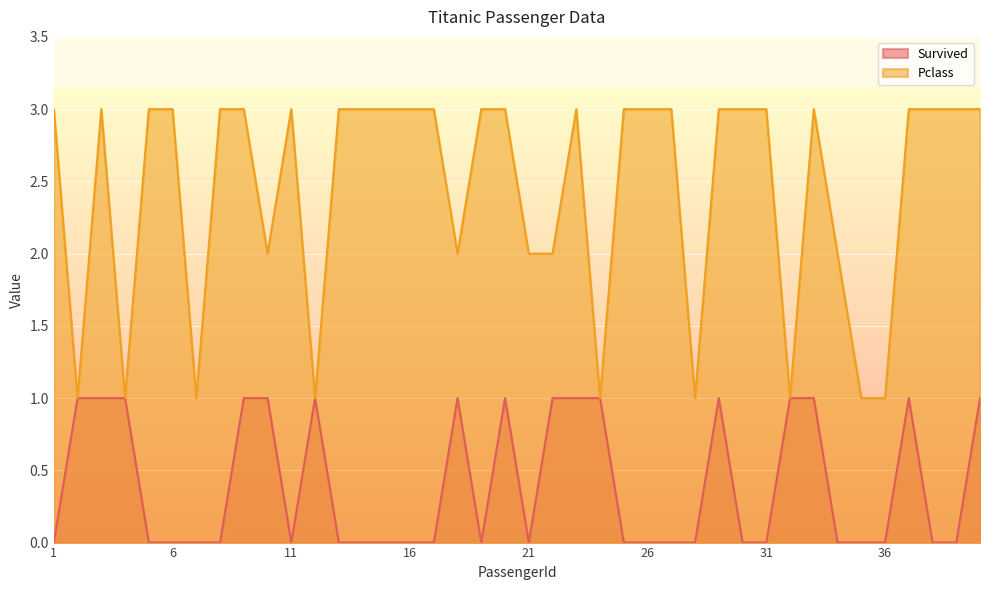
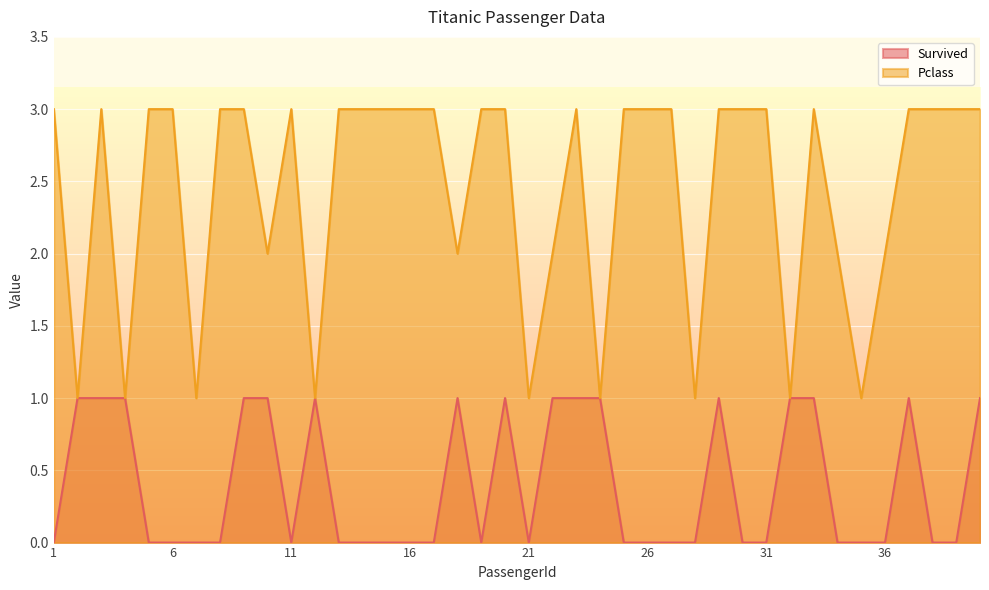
  {
    "Survived": {
      "1": 0,
      "6": 0,
      "11": 0,
      "16": 0,
      "21": 0,
      "26": 0,
      "31": 0,
      "36": 0
    },
    "Pclass": {
      "1": 3,
      "6": 3,
      "11": 3,
      "16": 3,
-     "21": 2,
+     "21": 1,
      "26": 3,
      "31": 3,
-     "36": 1
+     "36": 2
    }
  }
